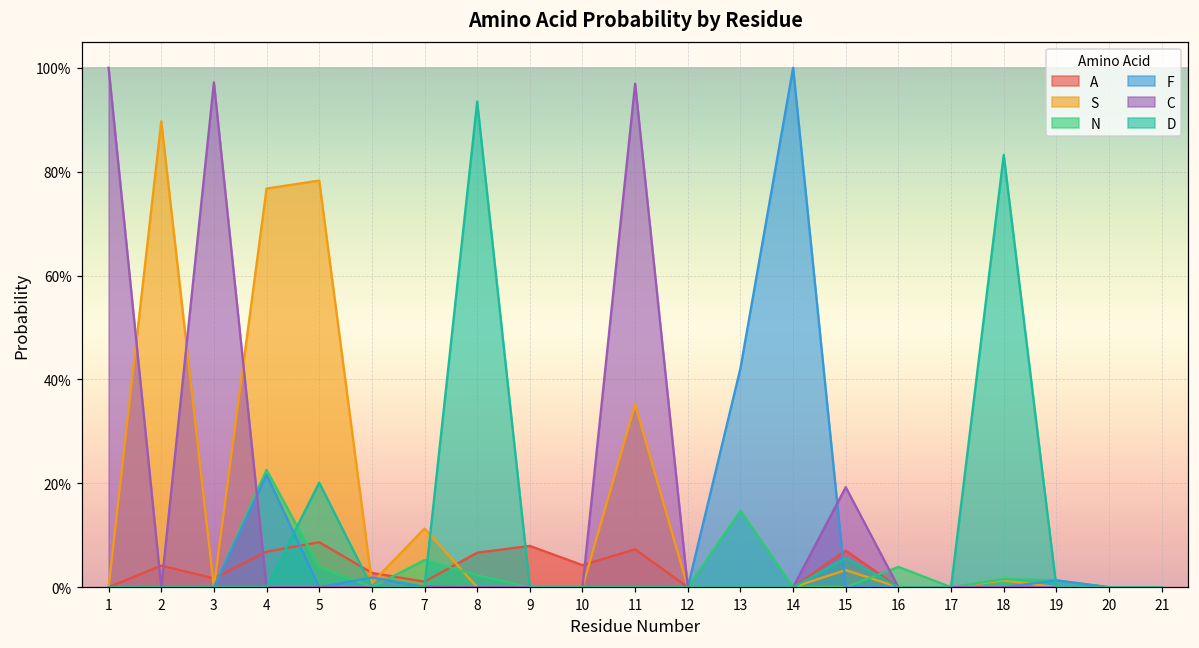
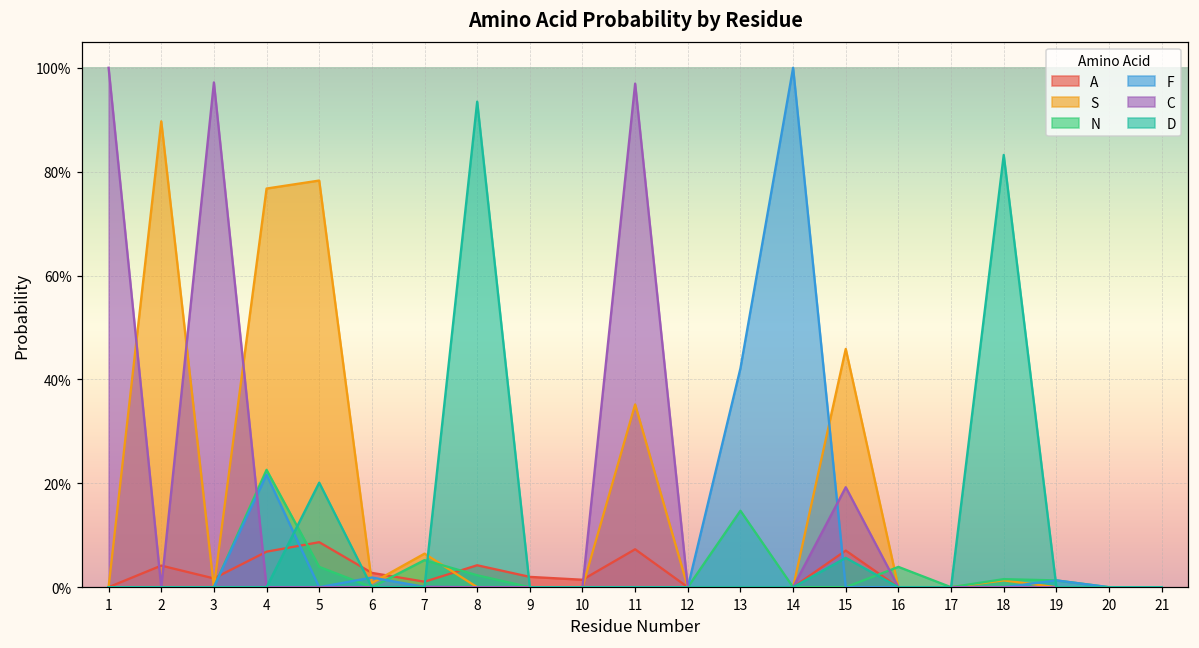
  {
    "A": {
      "2": "4%",
      "3": "2%",
      "4": "7%",
      "5": "9%",
      "6": "3%",
      "7": "1%",
-     "8": "7%",
-     "9": "8%",
-     "10": "4%",
+     "8": "4%",
+     "9": "2%",
+     "10": "1%",
      "11": "7%",
      "15": "7%"
    },
    "S": {
      "2": "90%",
      "4": "77%",
      "5": "78%",
      "6": "1%",
-     "7": "11%",
+     "7": "6%",
      "11": "35%",
-     "15": "3%"
+     "15": "46%"
    },
    "F": {
      "4": "22%",
      "6": "2%",
      "13": "42%",
      "14": "100%"
    },
    "C": {
      "1": "100%",
      "3": "97%",
      "11": "97%",
      "15": "19%"
    }
  }
